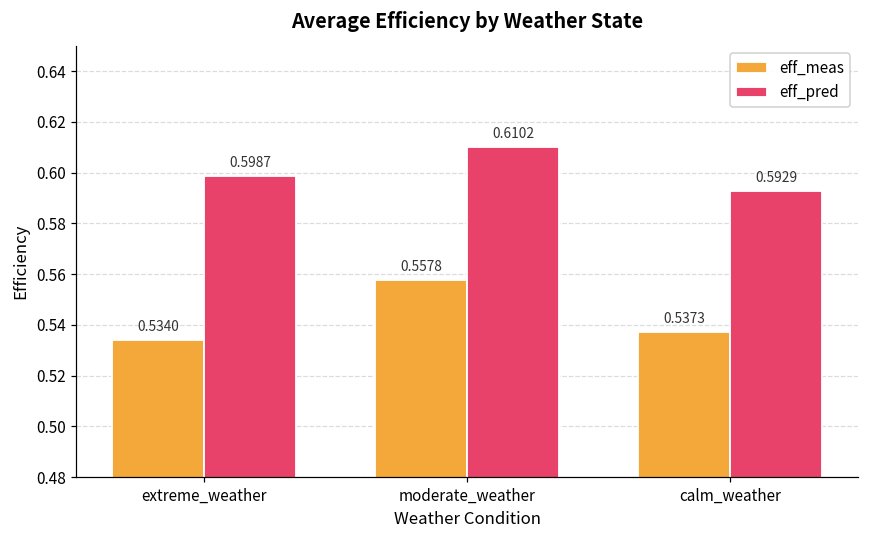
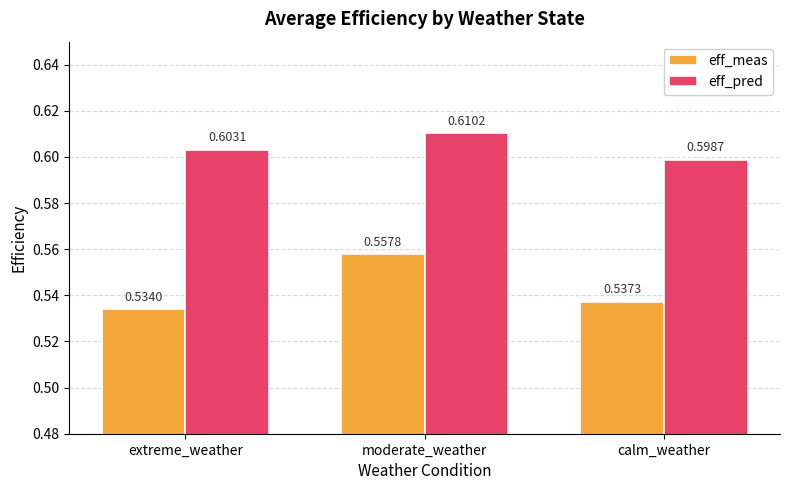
  {
    "eff_meas": {
      "extreme_weather": 0.5340,
      "moderate_weather": 0.5578,
      "calm_weather": 0.5373
    },
    "eff_pred": {
-     "extreme_weather": 0.5987,
+     "extreme_weather": 0.6031,
      "moderate_weather": 0.6102,
-     "calm_weather": 0.5929
+     "calm_weather": 0.5987
    }
  }
